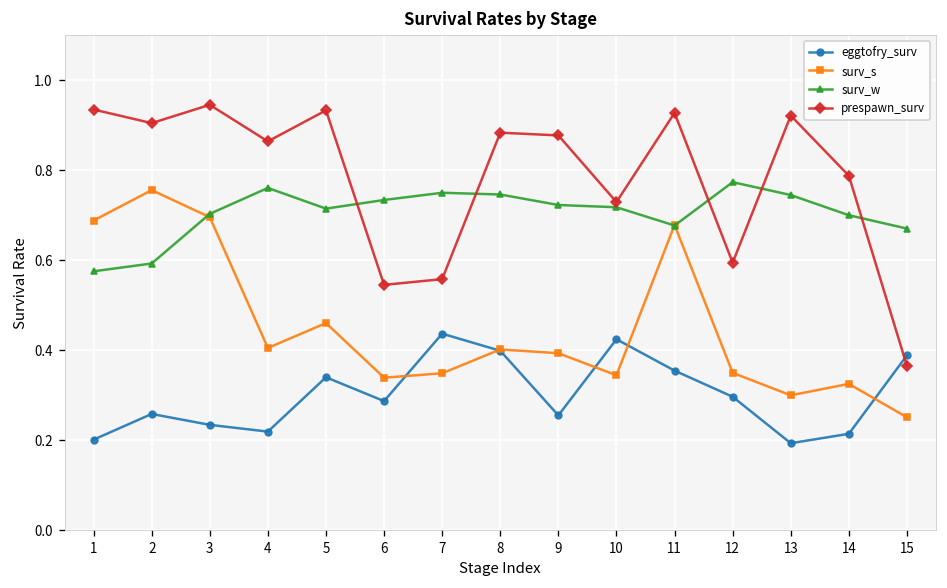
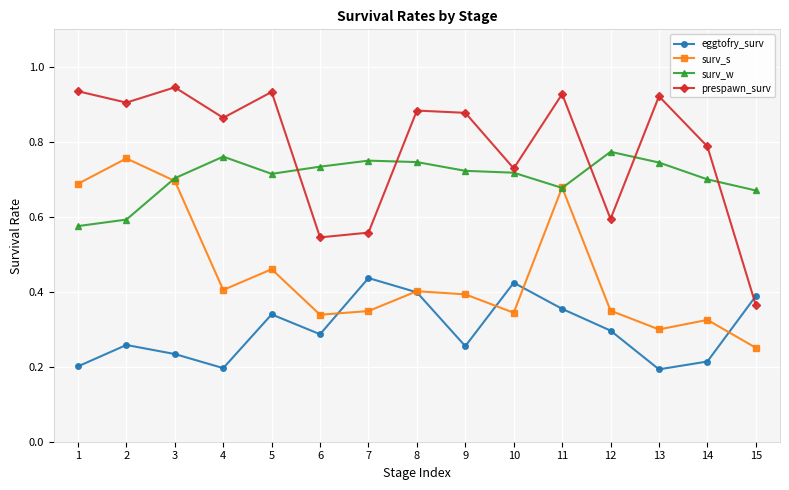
  {
    "eggtofry_surv": {
      "1": 0.20,
      "2": 0.26,
      "3": 0.23,
-     "4": 0.22,
+     "4": 0.20,
      "5": 0.34,
      "6": 0.29,
      "7": 0.44,
      "9": 0.25,
      "10": 0.42,
      "11": 0.35,
      "12": 0.30,
      "13": 0.19,
      "14": 0.21,
      "15": 0.39
    },
    "surv_s": {
      "1": 0.69,
      "2": 0.76,
      "3": 0.70,
      "4": 0.40,
      "5": 0.46,
      "6": 0.34,
      "7": 0.35,
      "9": 0.39,
      "10": 0.34,
      "12": 0.35,
      "13": 0.30,
      "14": 0.33,
      "15": 0.25
    },
    "surv_w": {
      "1": 0.58,
      "2": 0.59,
      "3": 0.70,
      "4": 0.76,
      "5": 0.71,
      "6": 0.73,
      "7": 0.75,
      "8": 0.75,
      "9": 0.72,
      "10": 0.72,
      "12": 0.77,
      "13": 0.74,
      "14": 0.70,
      "15": 0.67
    },
    "prespawn_surv": {
      "1": 0.93,
      "2": 0.90,
      "3": 0.95,
      "4": 0.86,
      "5": 0.93,
      "6": 0.55,
      "7": 0.56,
      "8": 0.88,
      "9": 0.88,
      "10": 0.73,
      "11": 0.93,
      "12": 0.59,
      "13": 0.92,
      "14": 0.79,
      "15": 0.36
    }
  }
